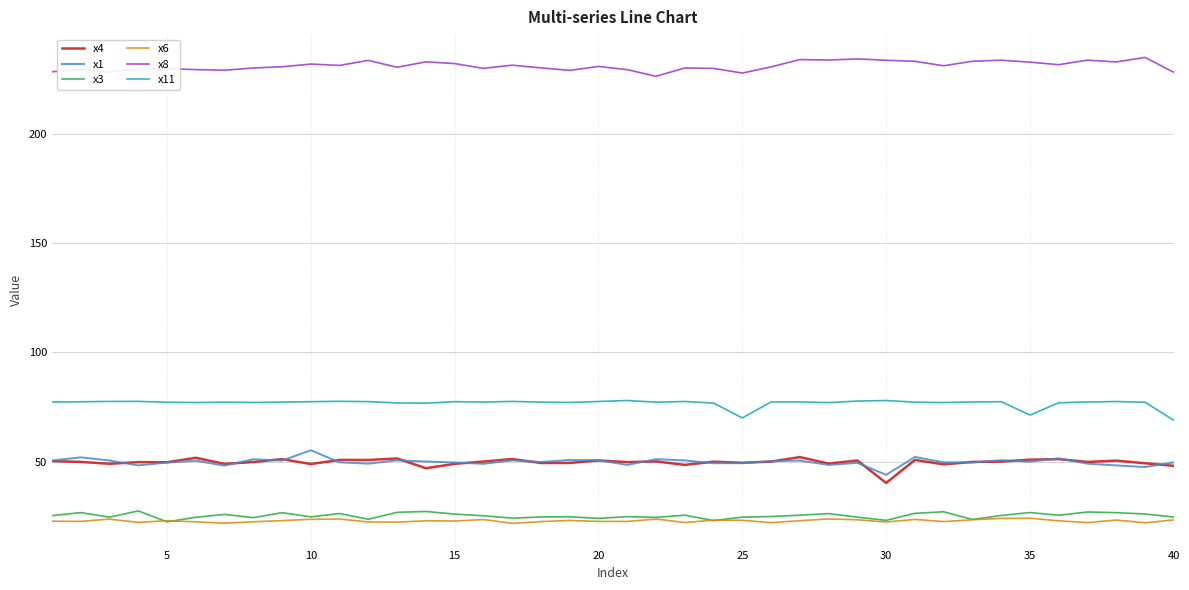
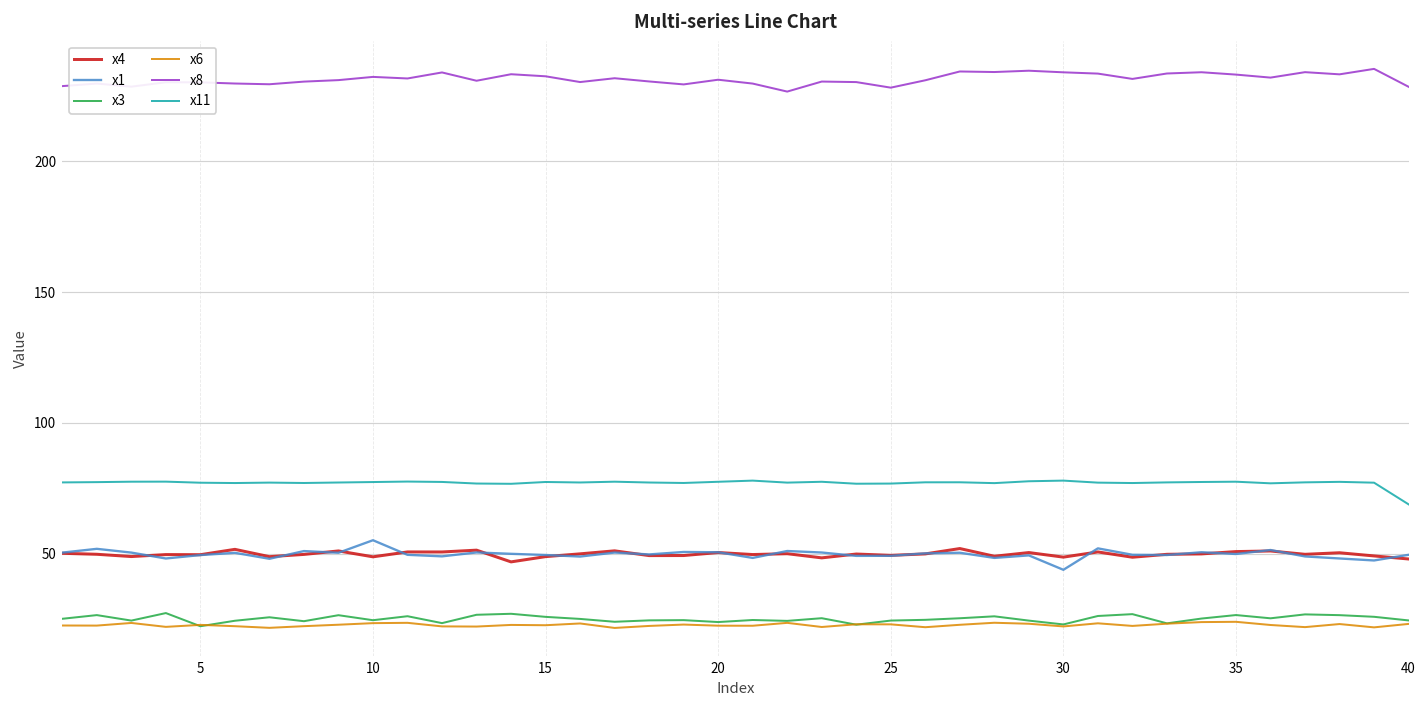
  {
    "x4": {
      "10": 49,
-     "30": 40,
+     "30": 49,
      "40": 48
    },
    "x1": {
      "10": 55,
      "30": 44,
      "40": 50
    },
    "x3": {
      "15": 26,
      "20": 24,
      "25": 25,
      "35": 27,
      "40": 25
    },
    "x6": {
      "15": 23,
      "20": 23,
      "25": 23,
      "35": 24,
      "40": 23
    },
    "x8": {
      "10": 232,
      "15": 232,
      "20": 231,
      "25": 228,
      "30": 234,
      "35": 233,
      "40": 228
    },
    "x11": {
      "5": 77,
      "10": 77,
      "15": 77,
      "20": 78,
-     "25": 70,
+     "25": 77,
      "30": 78,
-     "35": 71,
+     "35": 78,
      "40": 69
    }
  }
